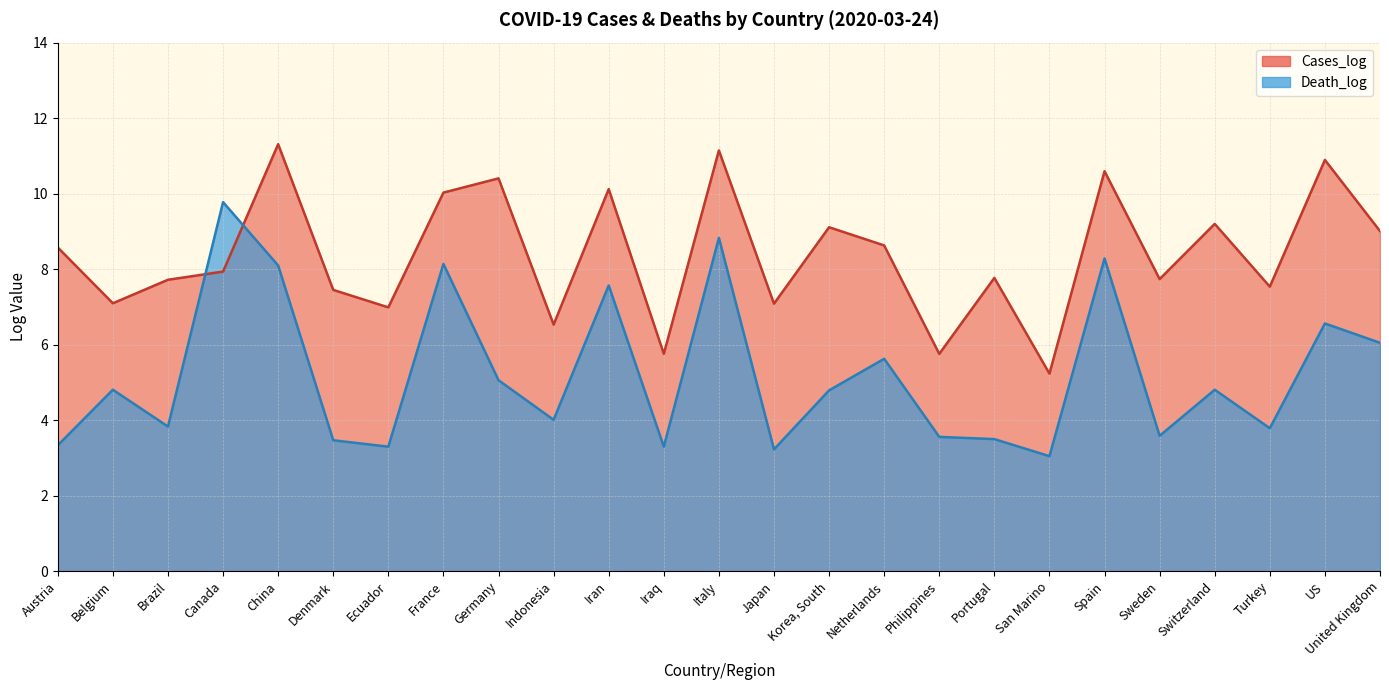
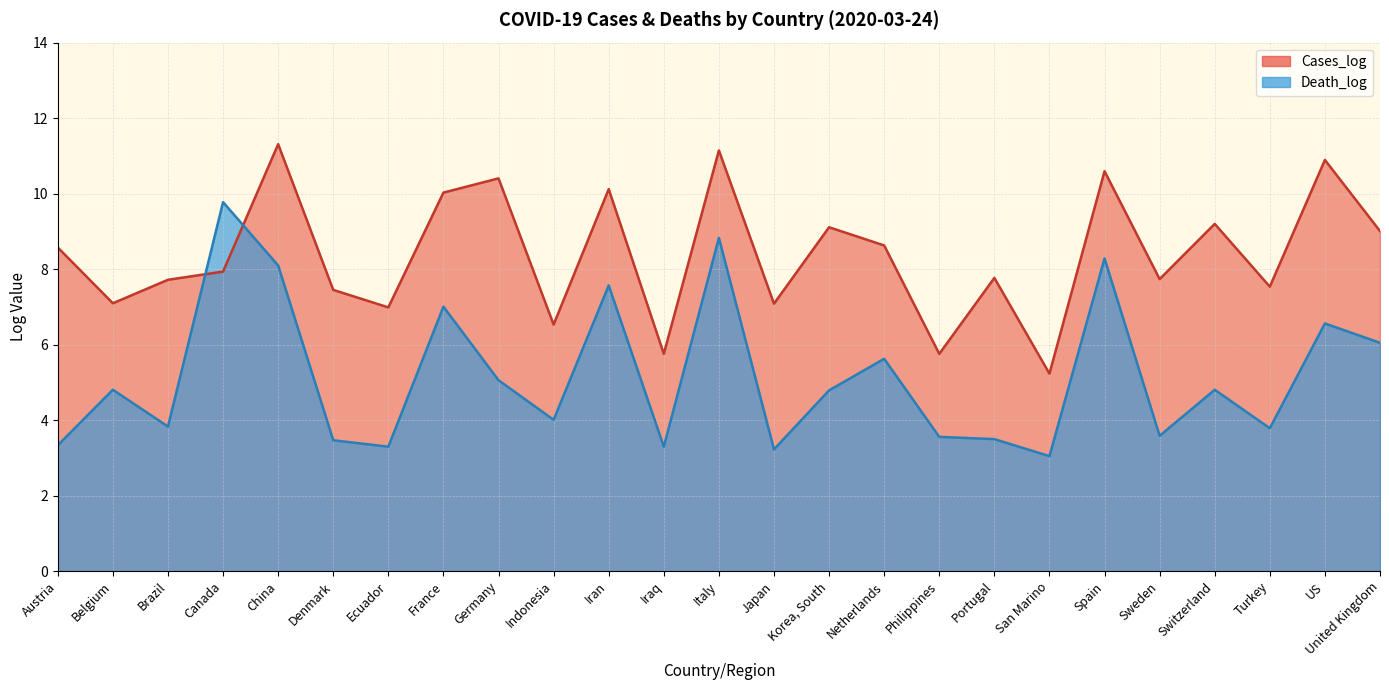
  {
    "Cases_log": {
      "Austria": 8.6,
      "Belgium": 7.1,
      "Brazil": 7.7,
      "Canada": 7.9,
      "China": 11.3,
      "Denmark": 7.4,
      "Ecuador": 7.0,
      "France": 10.0,
      "Germany": 10.4,
      "Indonesia": 6.5,
      "Iran": 10.1,
      "Iraq": 5.8,
      "Italy": 11.1,
      "Japan": 7.1,
      "Korea, South": 9.1,
      "Netherlands": 8.6,
      "Philippines": 5.8,
      "Portugal": 7.8,
      "San Marino": 5.2,
      "Spain": 10.6,
      "Sweden": 7.7,
      "Switzerland": 9.2,
      "Turkey": 7.5,
      "US": 10.9,
      "United Kingdom": 9.0
    },
    "Death_log": {
      "Austria": 3.3,
      "Belgium": 4.8,
      "Brazil": 3.8,
      "Canada": 9.8,
      "China": 8.1,
      "Denmark": 3.5,
      "Ecuador": 3.3,
-     "France": 8.1,
+     "France": 7.0,
      "Germany": 5.1,
      "Indonesia": 4.0,
      "Iran": 7.6,
      "Iraq": 3.3,
      "Italy": 8.8,
      "Japan": 3.2,
      "Korea, South": 4.8,
      "Netherlands": 5.6,
      "Philippines": 3.6,
      "Portugal": 3.5,
      "San Marino": 3.0,
      "Spain": 8.3,
      "Sweden": 3.6,
      "Switzerland": 4.8,
      "Turkey": 3.8,
      "US": 6.6,
      "United Kingdom": 6.0
    }
  }
